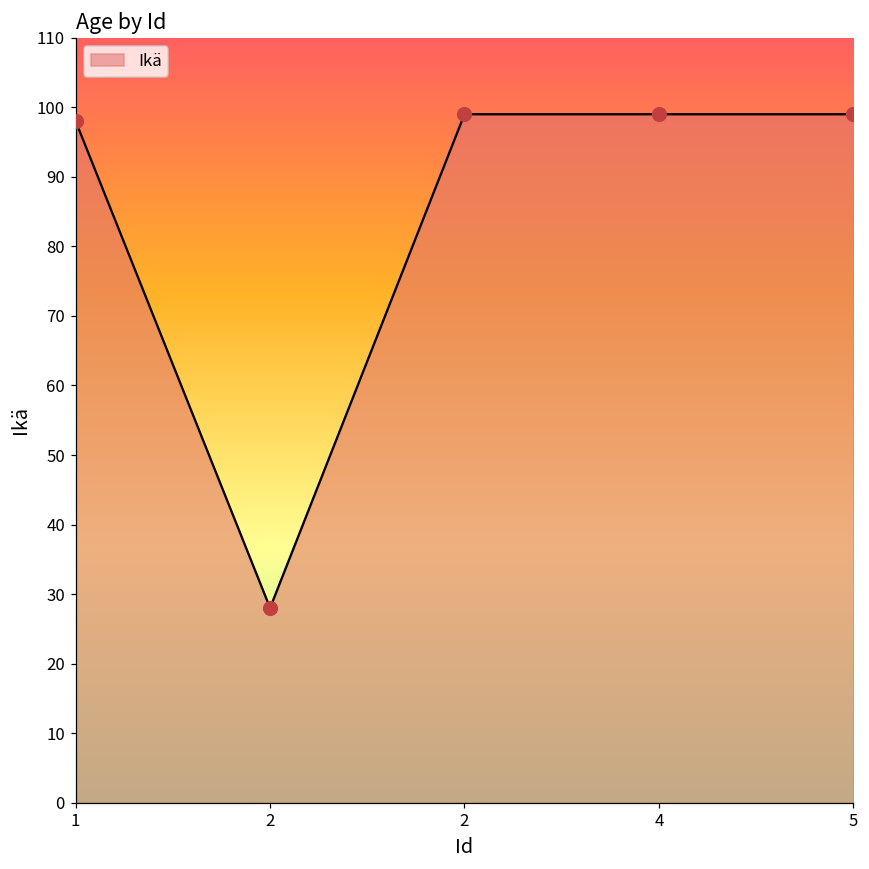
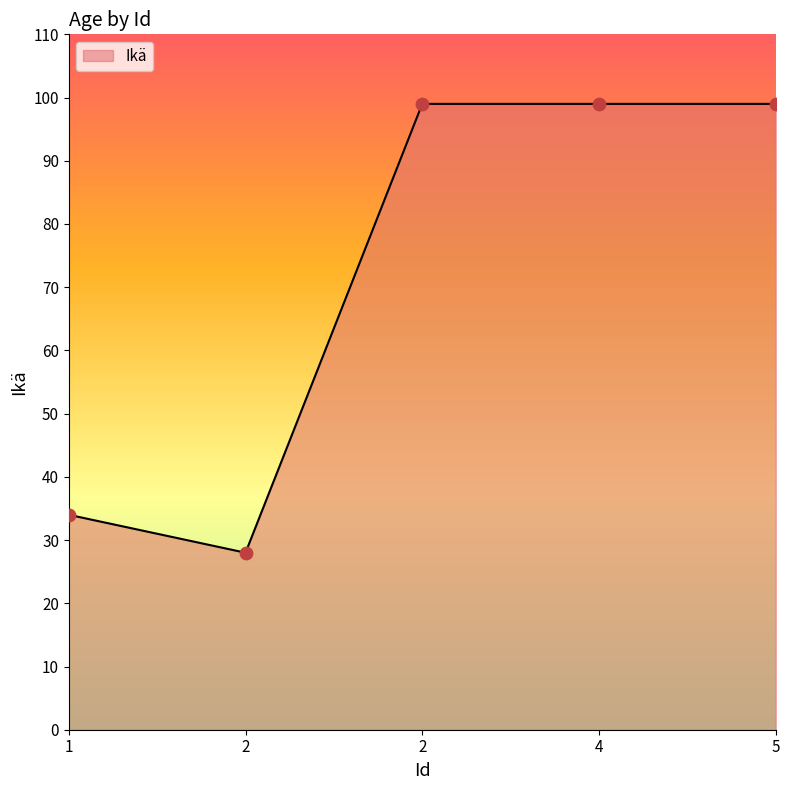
  {
-   "1": 98,
+   "1": 34,
    "4": 99,
    "5": 99
  }
